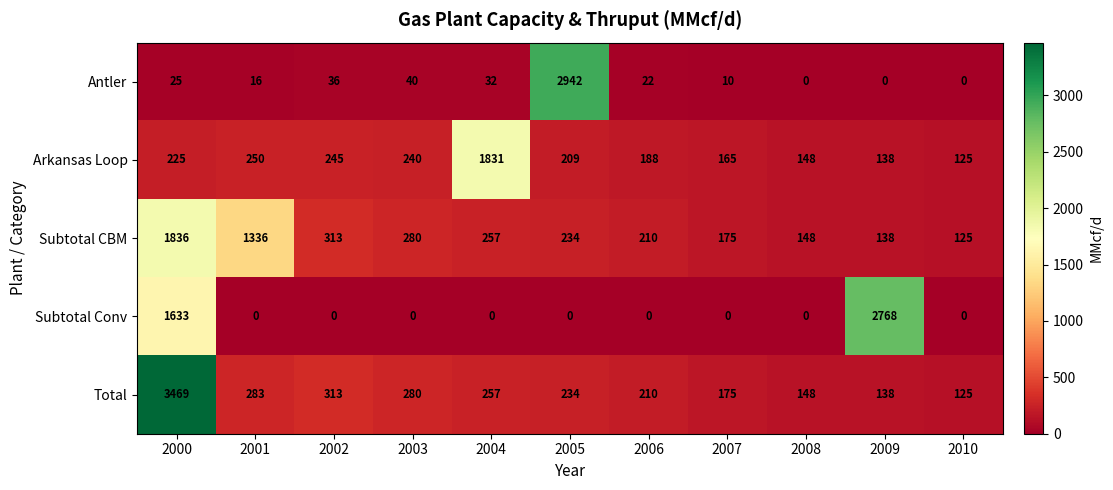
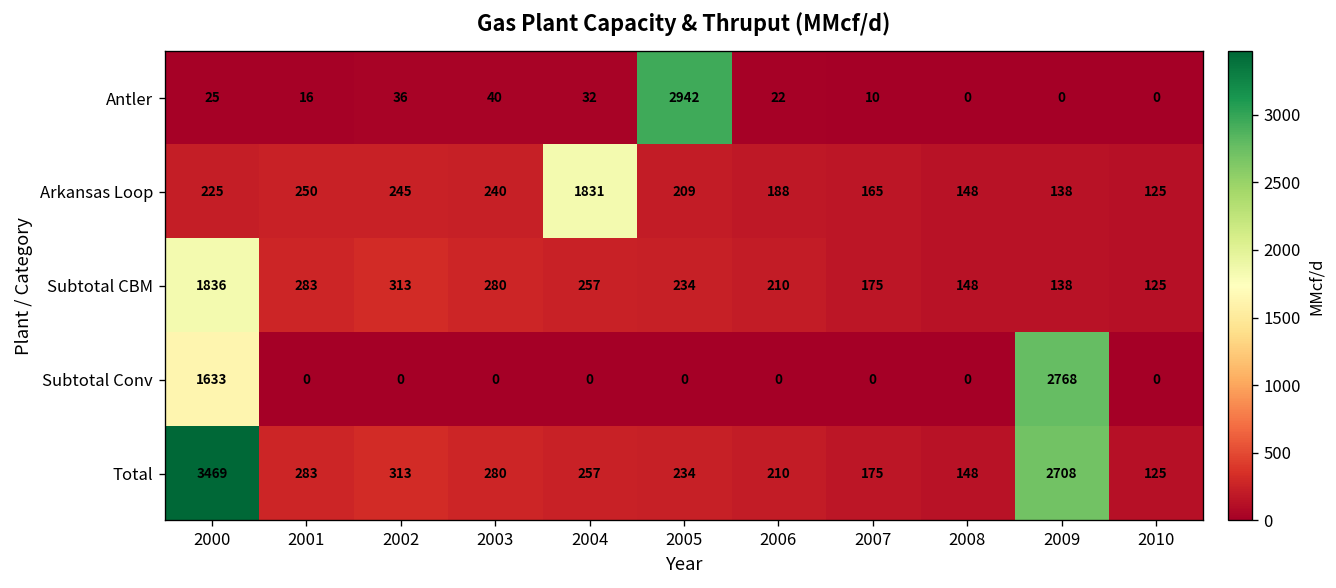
  {
    "Antler": {
      "2000": 25,
      "2001": 16,
      "2002": 36,
      "2003": 40,
      "2004": 32,
      "2005": 2942,
      "2006": 22,
      "2007": 10,
      "2008": 0,
      "2009": 0,
      "2010": 0
    },
    "Arkansas Loop": {
      "2000": 225,
      "2001": 250,
      "2002": 245,
      "2003": 240,
      "2004": 1831,
      "2005": 209,
      "2006": 188,
      "2007": 165,
      "2008": 148,
      "2009": 138,
      "2010": 125
    },
    "Subtotal CBM": {
      "2000": 1836,
-     "2001": 1336,
+     "2001": 283,
      "2002": 313,
      "2003": 280,
      "2004": 257,
      "2005": 234,
      "2006": 210,
      "2007": 175,
      "2008": 148,
      "2009": 138,
      "2010": 125
    },
    "Subtotal Conv": {
      "2000": 1633,
      "2001": 0,
      "2002": 0,
      "2003": 0,
      "2004": 0,
      "2005": 0,
      "2006": 0,
      "2007": 0,
      "2008": 0,
      "2009": 2768,
      "2010": 0
    },
    "Total": {
      "2000": 3469,
      "2001": 283,
      "2002": 313,
      "2003": 280,
      "2004": 257,
      "2005": 234,
      "2006": 210,
      "2007": 175,
      "2008": 148,
-     "2009": 138,
+     "2009": 2708,
      "2010": 125
    }
  }
